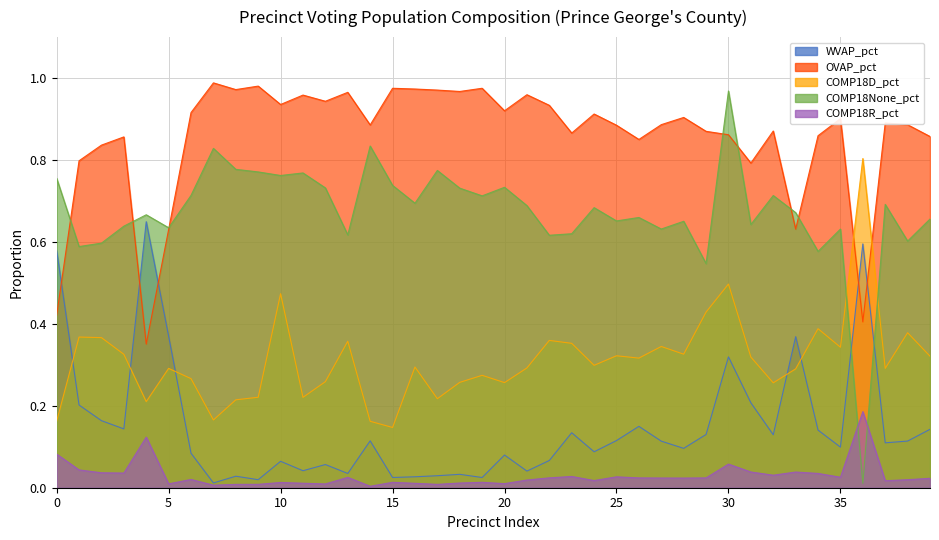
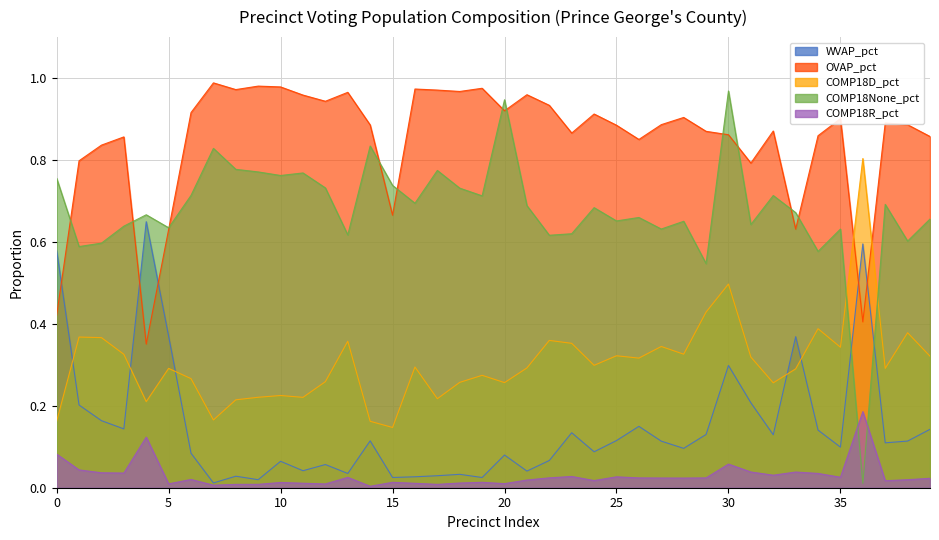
  {
    "WVAP_pct": {
      "0": 0.58,
      "5": 0.37,
      "10": 0.06,
      "15": 0.03,
      "20": 0.08,
      "25": 0.12,
-     "30": 0.32,
+     "30": 0.30,
      "35": 0.10
    },
    "OVAP_pct": {
      "0": 0.42,
-     "10": 0.94,
-     "15": 0.98,
+     "10": 0.98,
+     "15": 0.67,
      "20": 0.92,
      "25": 0.88,
      "30": 0.86
    },
    "COMP18D_pct": {
      "0": 0.16,
      "5": 0.29,
-     "10": 0.47,
+     "10": 0.23,
      "15": 0.15,
      "20": 0.26,
      "25": 0.32,
      "30": 0.50,
      "35": 0.34
    },
    "COMP18None_pct": {
      "0": 0.76,
      "10": 0.76,
      "15": 0.74,
-     "20": 0.73,
+     "20": 0.95,
      "25": 0.65,
      "30": 0.97,
      "35": 0.63
    },
    "COMP18R_pct": {
      "0": 0.08,
      "5": 0.01,
      "10": 0.01,
      "15": 0.01,
      "20": 0.01,
      "25": 0.03,
      "30": 0.06,
      "35": 0.03
    }
  }
